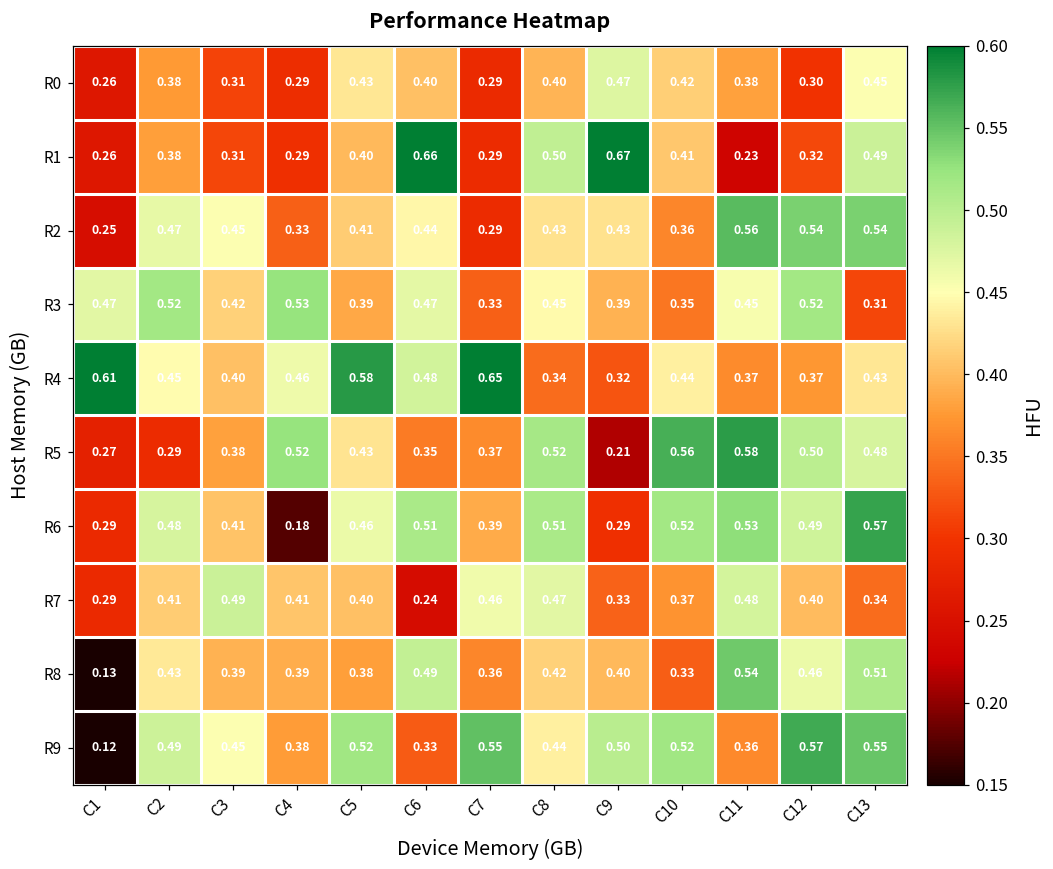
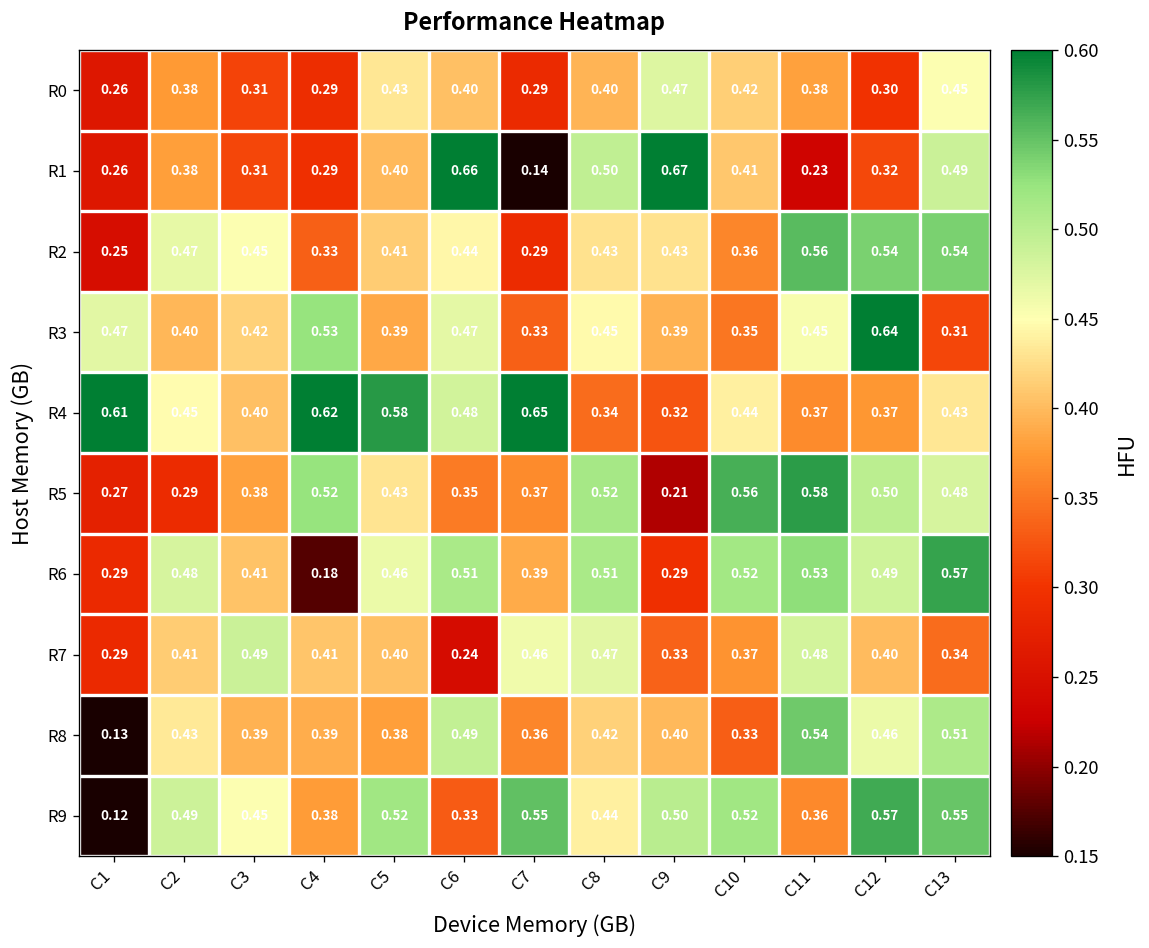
  {
    "R0": {
      "C1": 0.26,
      "C2": 0.38,
      "C3": 0.31,
      "C4": 0.29,
      "C5": 0.43,
      "C6": 0.40,
      "C7": 0.29,
      "C8": 0.40,
      "C9": 0.47,
      "C10": 0.42,
      "C11": 0.38,
      "C12": 0.30,
      "C13": 0.45
    },
    "R1": {
      "C1": 0.26,
      "C2": 0.38,
      "C3": 0.31,
      "C4": 0.29,
      "C5": 0.40,
      "C6": 0.66,
-     "C7": 0.29,
+     "C7": 0.14,
      "C8": 0.50,
      "C9": 0.67,
      "C10": 0.41,
      "C11": 0.23,
      "C12": 0.32,
      "C13": 0.49
    },
    "R2": {
      "C1": 0.25,
      "C2": 0.47,
      "C3": 0.45,
      "C4": 0.33,
      "C5": 0.41,
      "C6": 0.44,
      "C7": 0.29,
      "C8": 0.43,
      "C9": 0.43,
      "C10": 0.36,
      "C11": 0.56,
      "C12": 0.54,
      "C13": 0.54
    },
    "R3": {
      "C1": 0.47,
-     "C2": 0.52,
+     "C2": 0.40,
      "C3": 0.42,
      "C4": 0.53,
      "C5": 0.39,
      "C6": 0.47,
      "C7": 0.33,
      "C8": 0.45,
      "C9": 0.39,
      "C10": 0.35,
      "C11": 0.45,
-     "C12": 0.52,
+     "C12": 0.64,
      "C13": 0.31
    },
    "R4": {
      "C1": 0.61,
      "C2": 0.45,
      "C3": 0.40,
-     "C4": 0.46,
+     "C4": 0.62,
      "C5": 0.58,
      "C6": 0.48,
      "C7": 0.65,
      "C8": 0.34,
      "C9": 0.32,
      "C10": 0.44,
      "C11": 0.37,
      "C12": 0.37,
      "C13": 0.43
    },
    "R5": {
      "C1": 0.27,
      "C2": 0.29,
      "C3": 0.38,
      "C4": 0.52,
      "C5": 0.43,
      "C6": 0.35,
      "C7": 0.37,
      "C8": 0.52,
      "C9": 0.21,
      "C10": 0.56,
      "C11": 0.58,
      "C12": 0.50,
      "C13": 0.48
    },
    "R6": {
      "C1": 0.29,
      "C2": 0.48,
      "C3": 0.41,
      "C4": 0.18,
      "C5": 0.46,
      "C6": 0.51,
      "C7": 0.39,
      "C8": 0.51,
      "C9": 0.29,
      "C10": 0.52,
      "C11": 0.53,
      "C12": 0.49,
      "C13": 0.57
    },
    "R7": {
      "C1": 0.29,
      "C2": 0.41,
      "C3": 0.49,
      "C4": 0.41,
      "C5": 0.40,
      "C6": 0.24,
      "C7": 0.46,
      "C8": 0.47,
      "C9": 0.33,
      "C10": 0.37,
      "C11": 0.48,
      "C12": 0.40,
      "C13": 0.34
    },
    "R8": {
      "C1": 0.13,
      "C2": 0.43,
      "C3": 0.39,
      "C4": 0.39,
      "C5": 0.38,
      "C6": 0.49,
      "C7": 0.36,
      "C8": 0.42,
      "C9": 0.40,
      "C10": 0.33,
      "C11": 0.54,
      "C12": 0.46,
      "C13": 0.51
    },
    "R9": {
      "C1": 0.12,
      "C2": 0.49,
      "C3": 0.45,
      "C4": 0.38,
      "C5": 0.52,
      "C6": 0.33,
      "C7": 0.55,
      "C8": 0.44,
      "C9": 0.50,
      "C10": 0.52,
      "C11": 0.36,
      "C12": 0.57,
      "C13": 0.55
    }
  }
